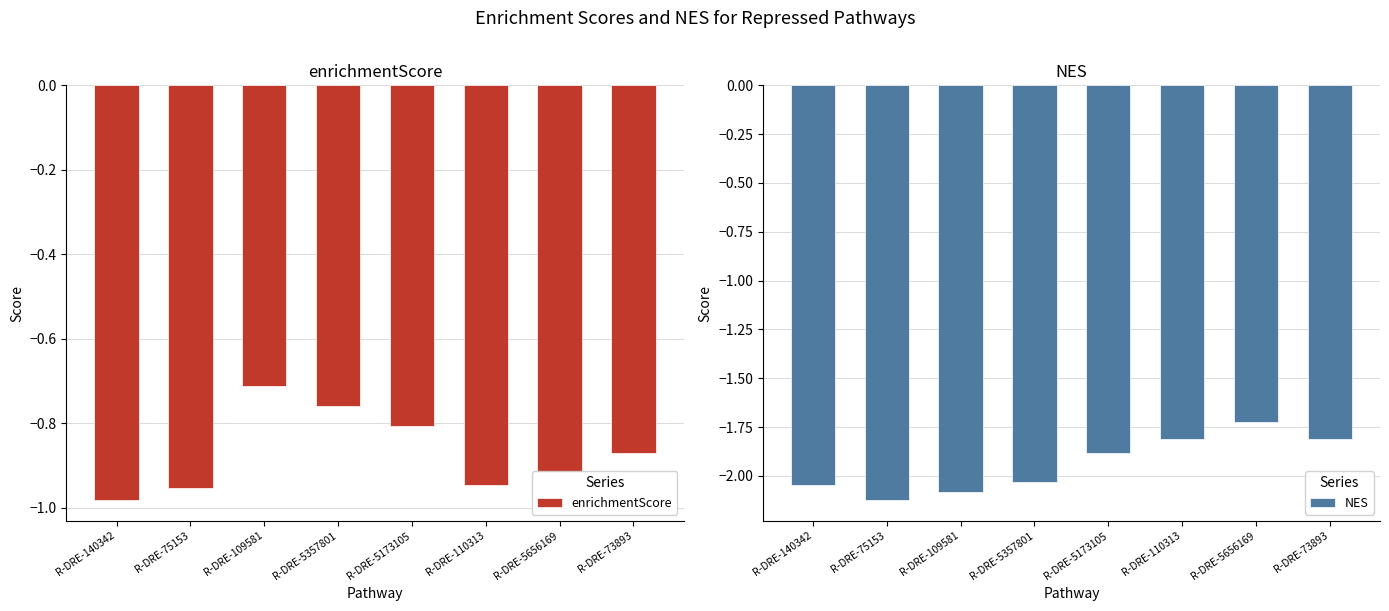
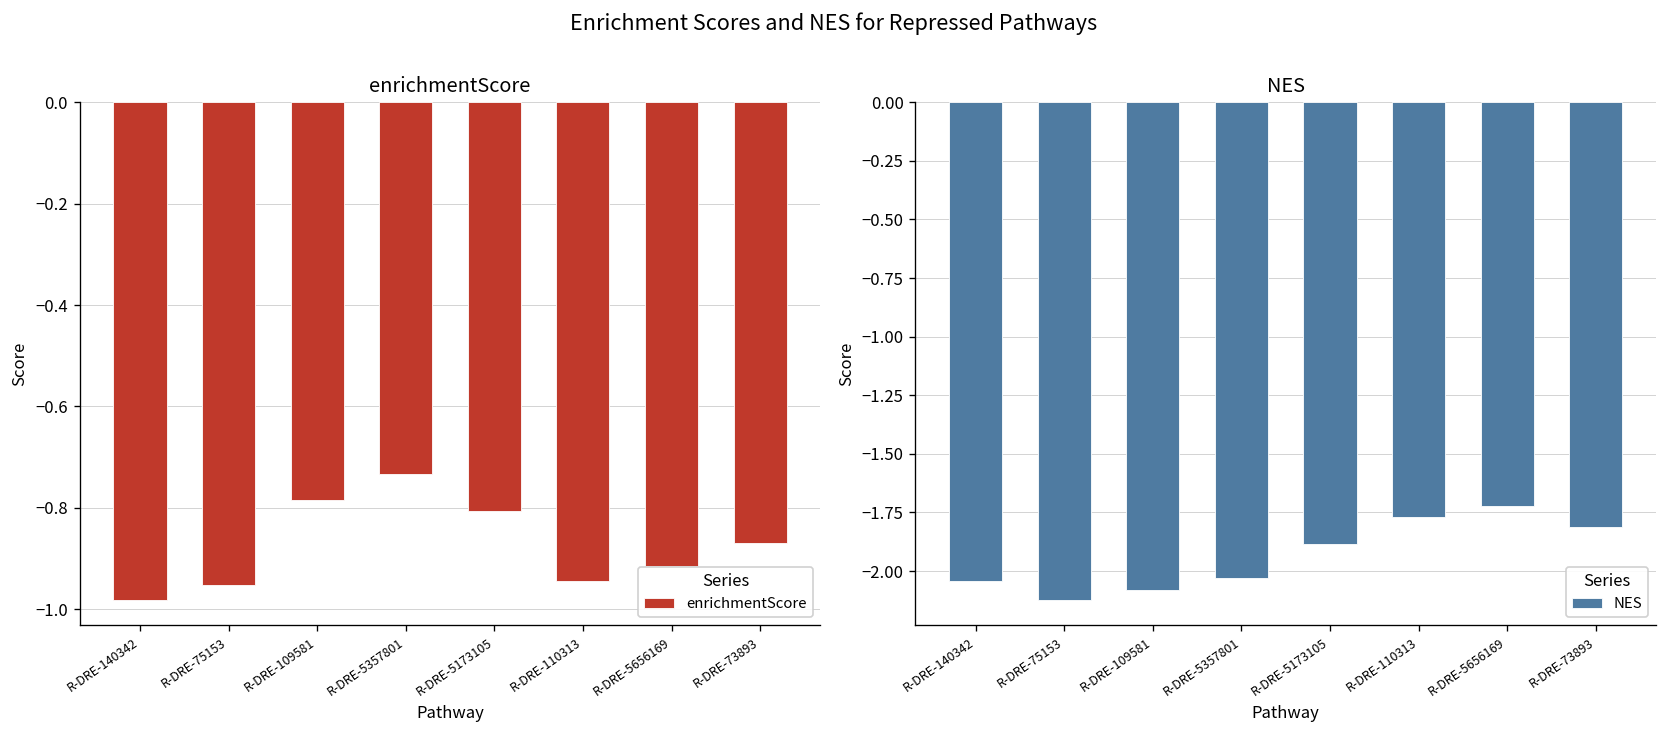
  {
    "enrichmentScore": {
      "R-DRE-140342": -0.98,
      "R-DRE-75153": -0.95,
-     "R-DRE-109581": -0.71,
-     "R-DRE-5357801": -0.76,
+     "R-DRE-109581": -0.79,
+     "R-DRE-5357801": -0.73,
      "R-DRE-5173105": -0.81,
      "R-DRE-110313": -0.95,
      "R-DRE-73893": -0.87
    },
    "NES": {
      "R-DRE-140342": -2.05,
      "R-DRE-75153": -2.12,
      "R-DRE-109581": -2.08,
      "R-DRE-5357801": -2.03,
      "R-DRE-5173105": -1.88,
-     "R-DRE-110313": -1.81,
+     "R-DRE-110313": -1.77,
      "R-DRE-5656169": -1.72,
      "R-DRE-73893": -1.81
    }
  }
